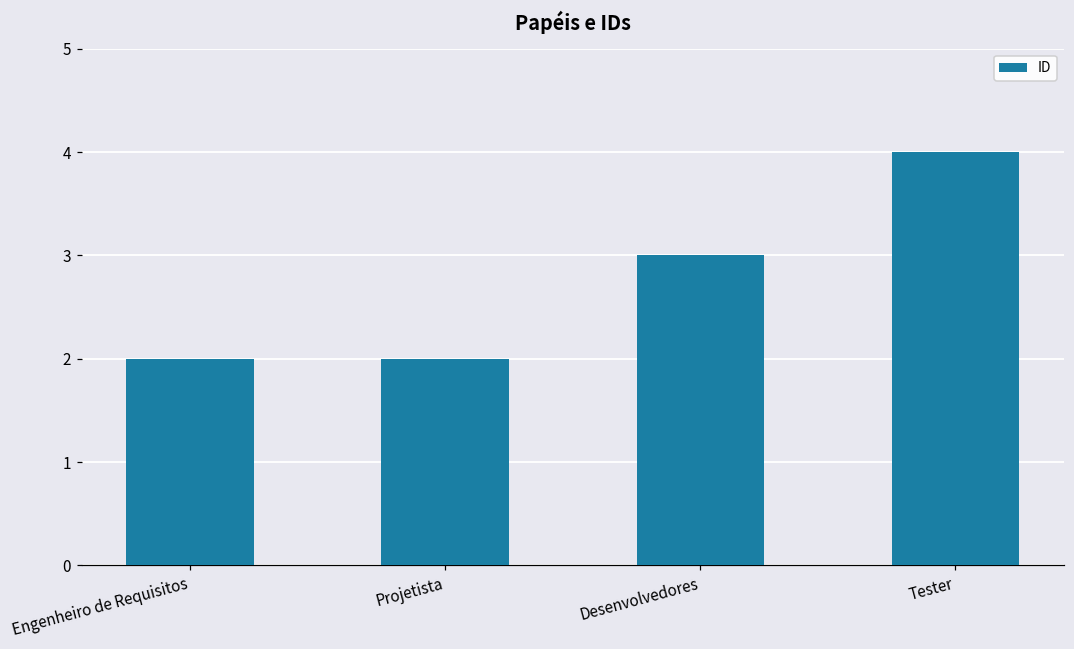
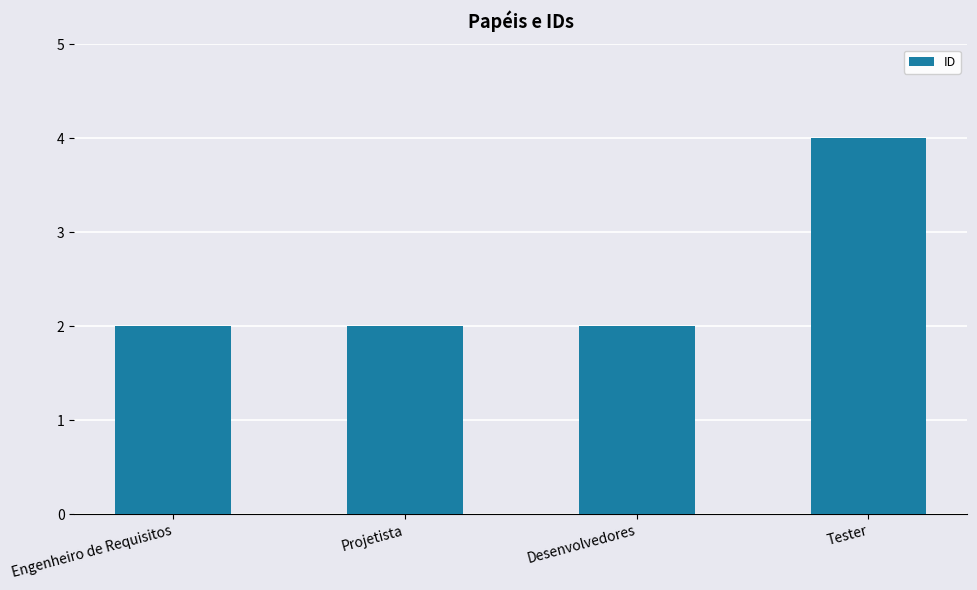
  {
    "Engenheiro de Requisitos": 2,
    "Projetista": 2,
-   "Desenvolvedores": 3,
+   "Desenvolvedores": 2,
    "Tester": 4
  }
